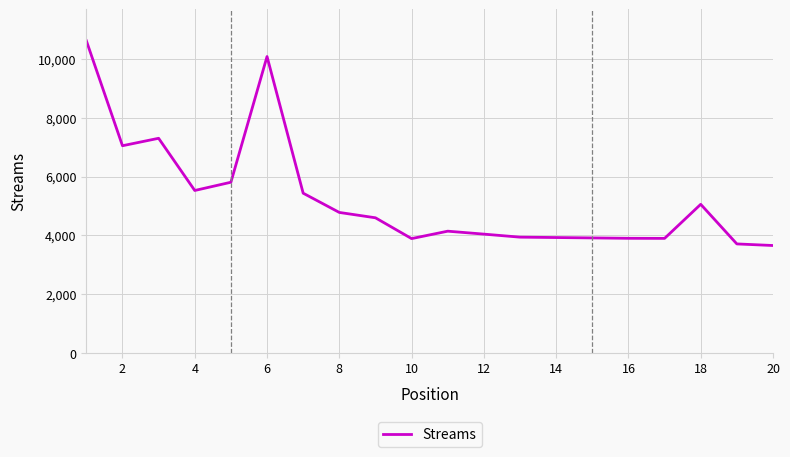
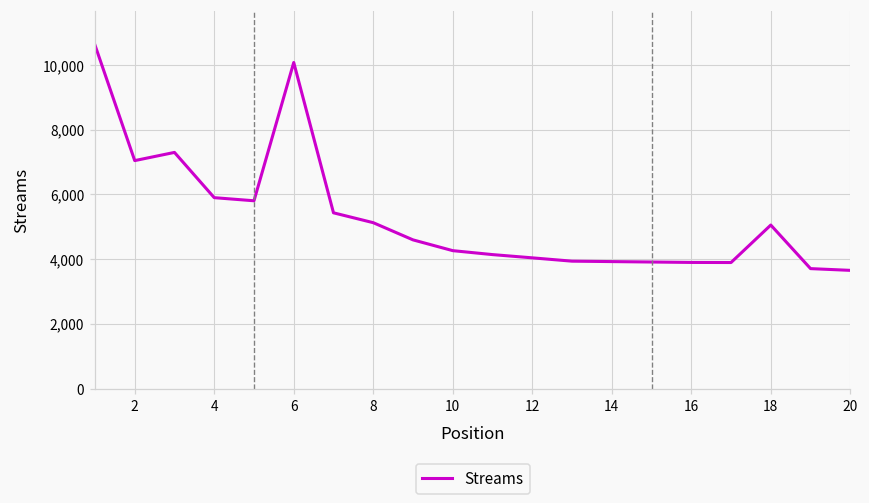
  {
    "2": "7,000",
-   "4": "5,500",
+   "4": "5,900",
    "6": "10,100",
-   "8": "4,800",
-   "10": "3,900",
+   "8": "5,100",
+   "10": "4,300",
    "12": "4,000",
    "14": "3,900",
    "16": "3,900",
    "18": "5,100",
    "20": "3,700"
  }
